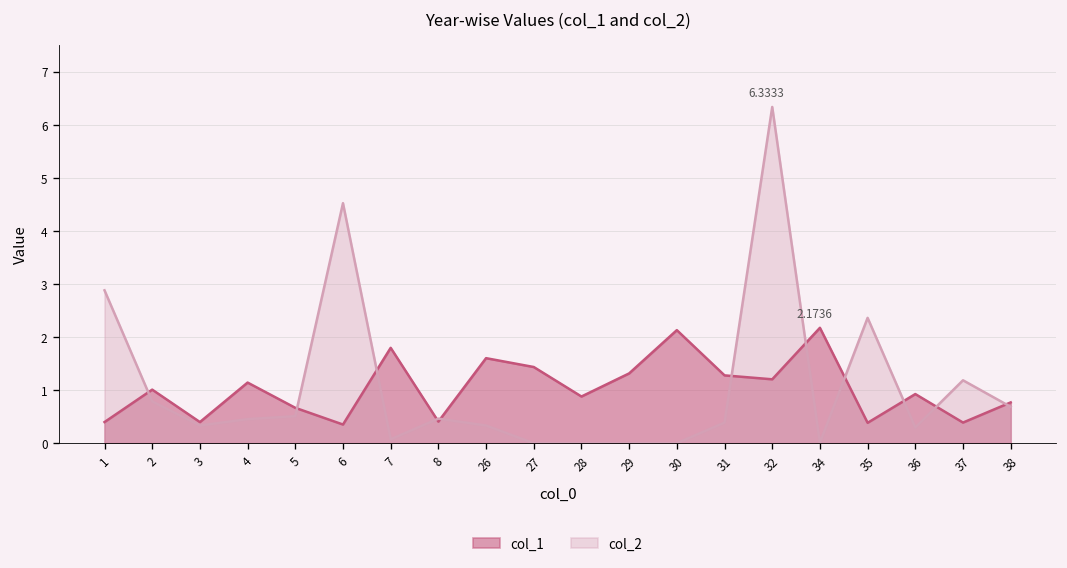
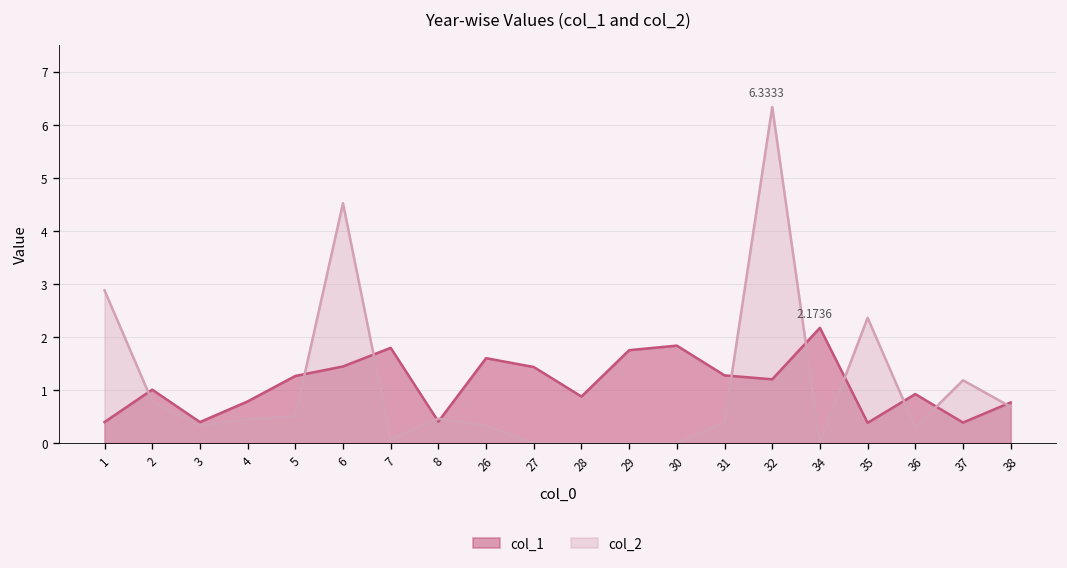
  {
    "col_1": {
      "1": 0.4,
      "2": 1.0,
      "3": 0.4,
-     "4": 1.1,
-     "5": 0.7,
-     "6": 0.4,
+     "4": 0.8,
+     "5": 1.3,
+     "6": 1.4,
      "7": 1.8,
      "26": 1.6,
      "27": 1.4,
      "28": 0.9,
-     "29": 1.3,
-     "30": 2.1,
+     "29": 1.8,
+     "30": 1.8,
      "31": 1.3,
      "32": 1.2,
      "35": 0.4,
      "36": 0.9,
      "37": 0.4,
      "38": 0.8
    },
    "col_2": {
      "32": 6.3333
    }
  }
